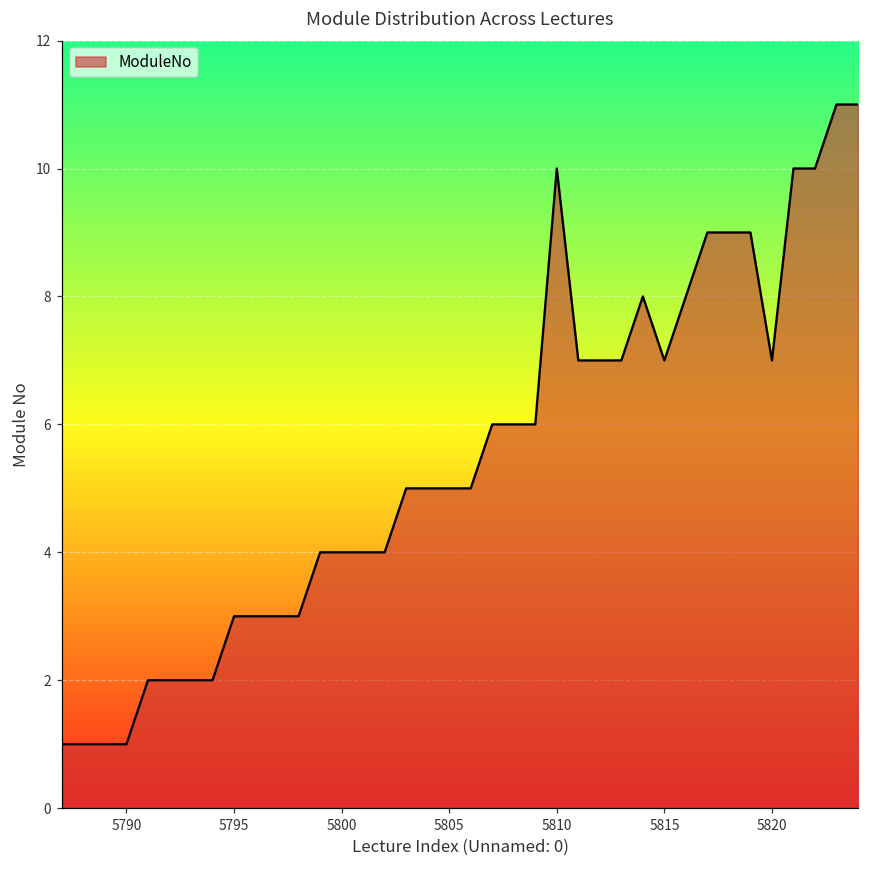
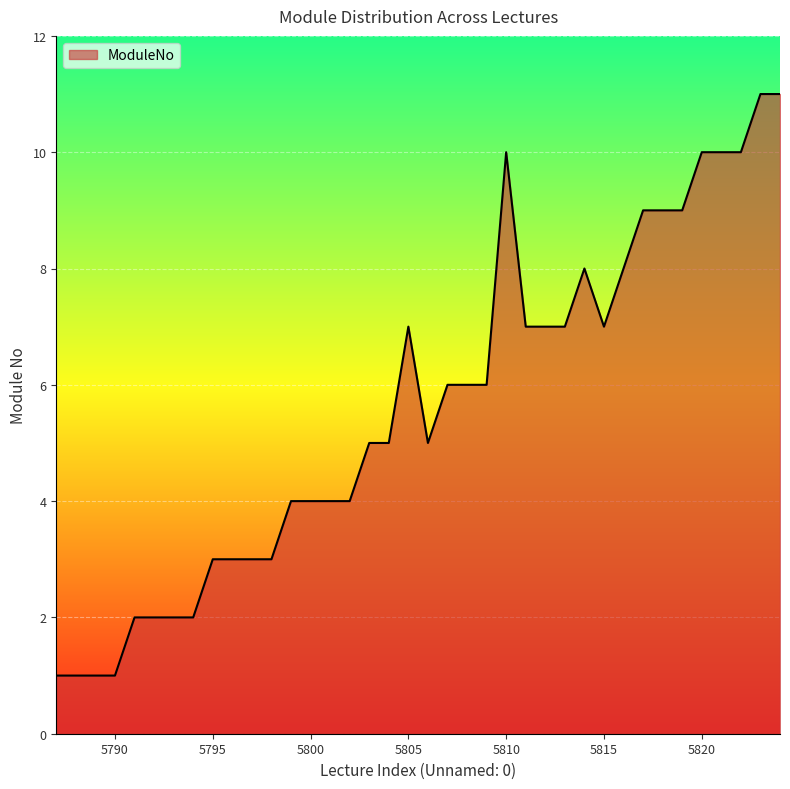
  {
    "5790": 1,
    "5795": 3,
    "5800": 4,
-   "5805": 5,
+   "5805": 7,
    "5810": 10,
    "5815": 7,
-   "5820": 7
+   "5820": 10
  }
